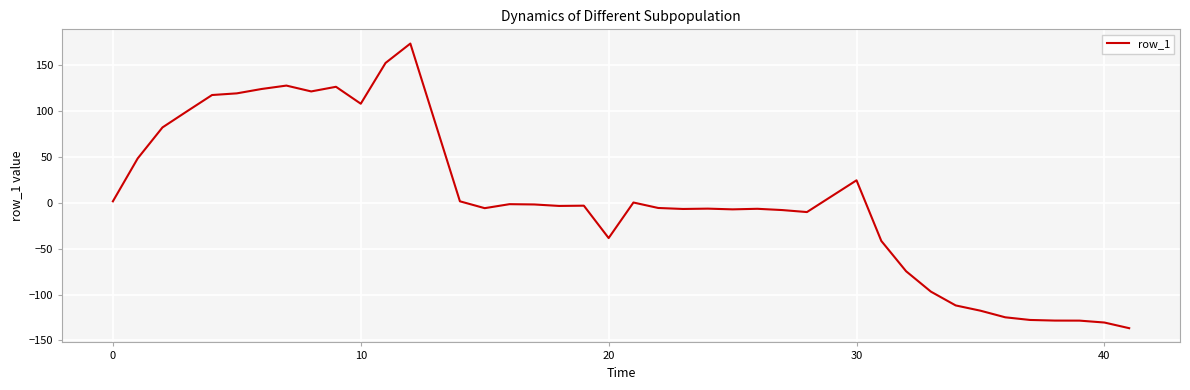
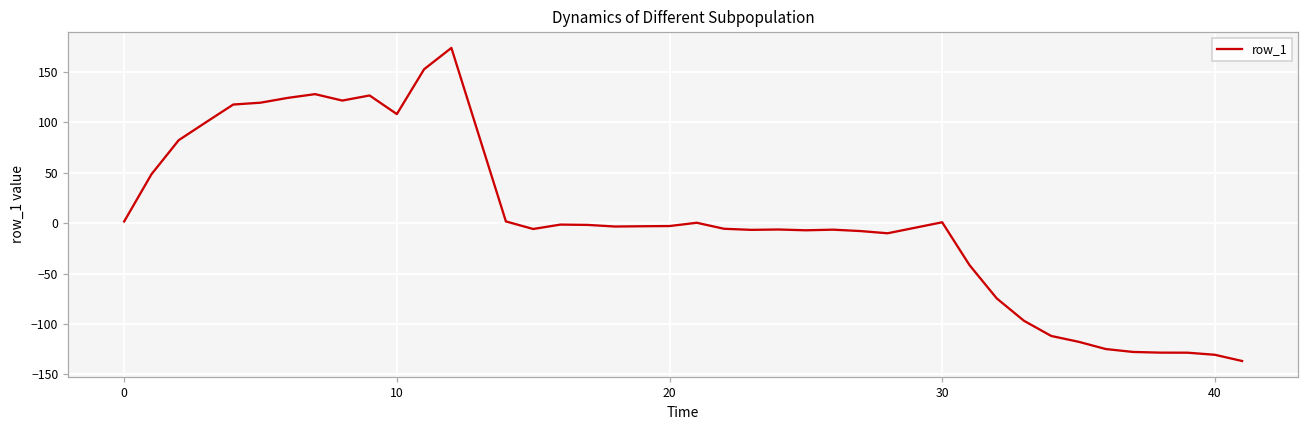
  {
    "0": 0,
    "10": 110,
-   "20": -40,
-   "30": 20,
+   "20": 0,
+   "30": 0,
    "40": -130
  }
